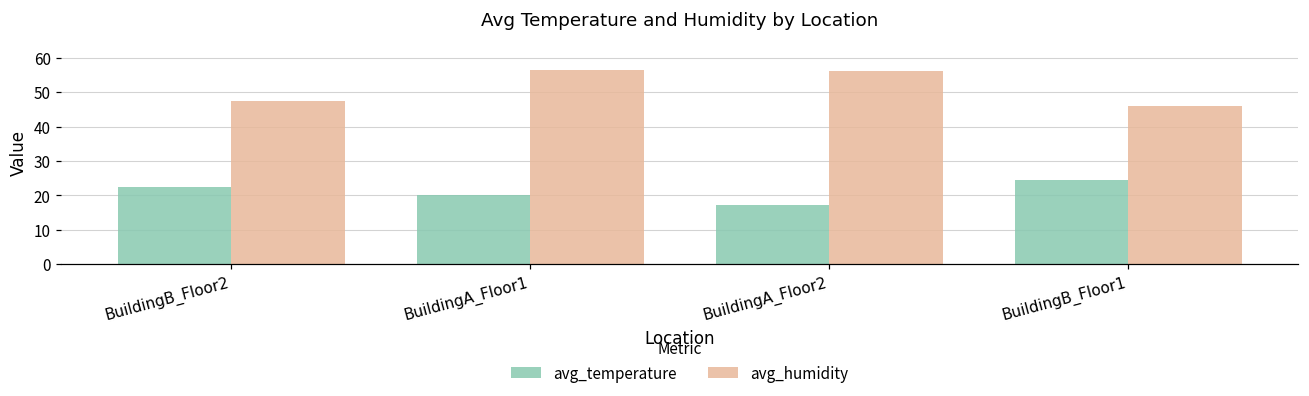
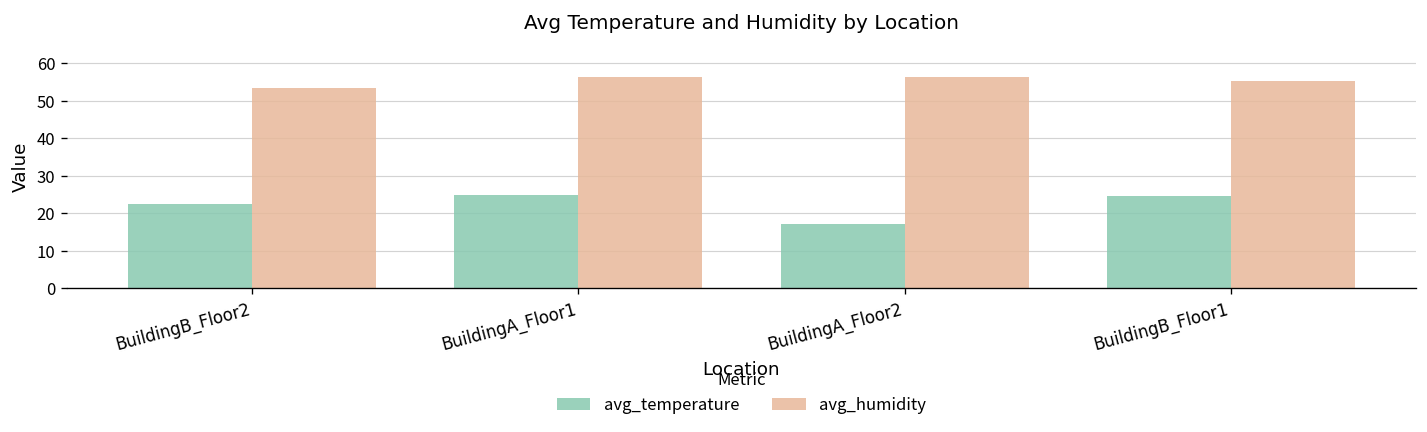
  {
    "avg_temperature": {
      "BuildingB_Floor2": 22,
-     "BuildingA_Floor1": 20,
+     "BuildingA_Floor1": 25,
      "BuildingA_Floor2": 17,
      "BuildingB_Floor1": 25
    },
    "avg_humidity": {
-     "BuildingB_Floor2": 48,
+     "BuildingB_Floor2": 53,
      "BuildingA_Floor1": 56,
      "BuildingA_Floor2": 56,
-     "BuildingB_Floor1": 46
+     "BuildingB_Floor1": 55
    }
  }
